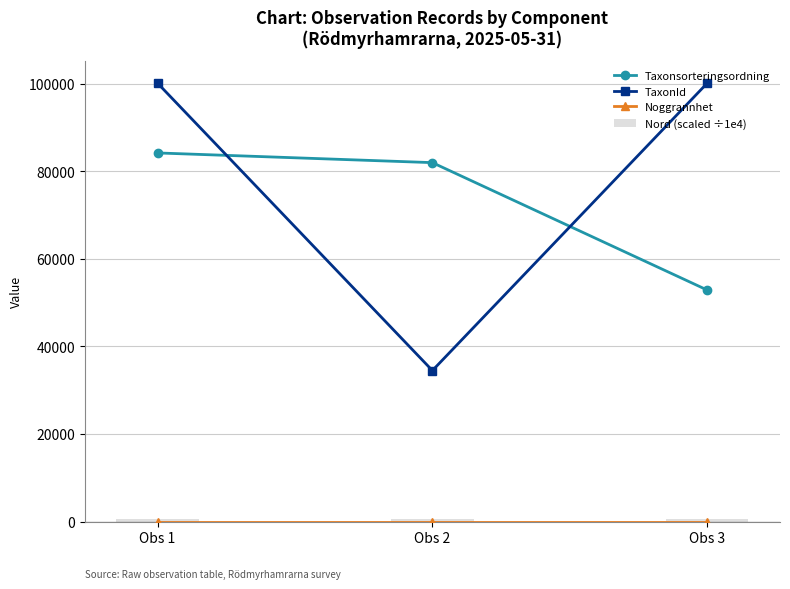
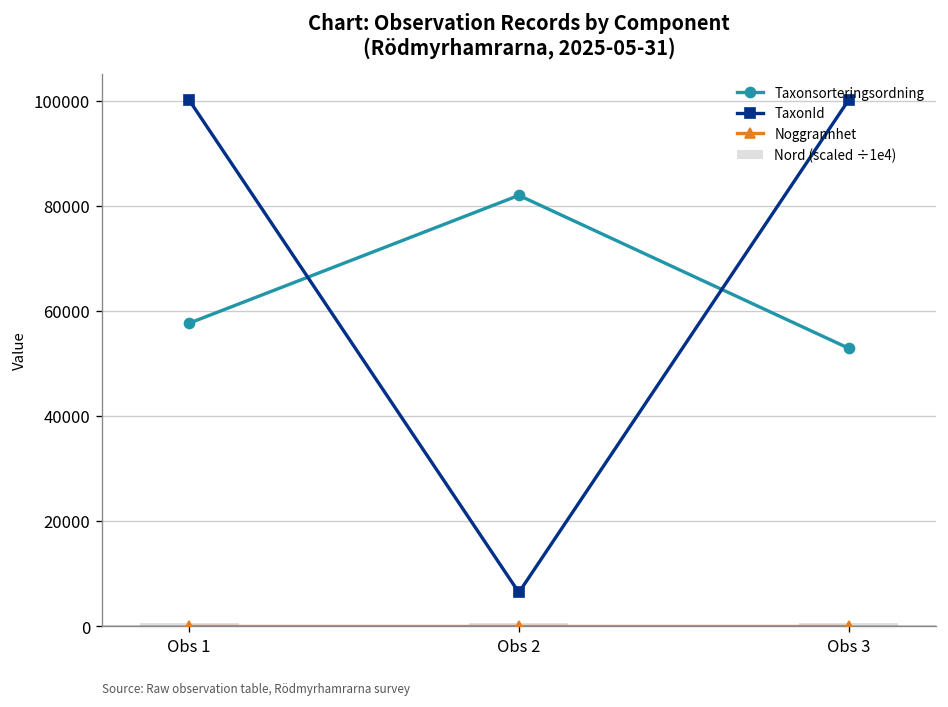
  {
    "Taxonsorteringsordning": {
-     "Obs 1": 84000,
+     "Obs 1": 58000,
      "Obs 2": 82000,
      "Obs 3": 53000
    },
    "Nord (scaled ÷1e4)": {
      "Obs 1": 1000,
      "Obs 2": 1000,
      "Obs 3": 1000
    },
    "TaxonId": {
      "Obs 1": 100000,
-     "Obs 2": 35000,
+     "Obs 2": 6000,
      "Obs 3": 100000
    },
    "Noggrannhet": {
      "Obs 1": 0,
      "Obs 2": 0,
      "Obs 3": 0
    }
  }
